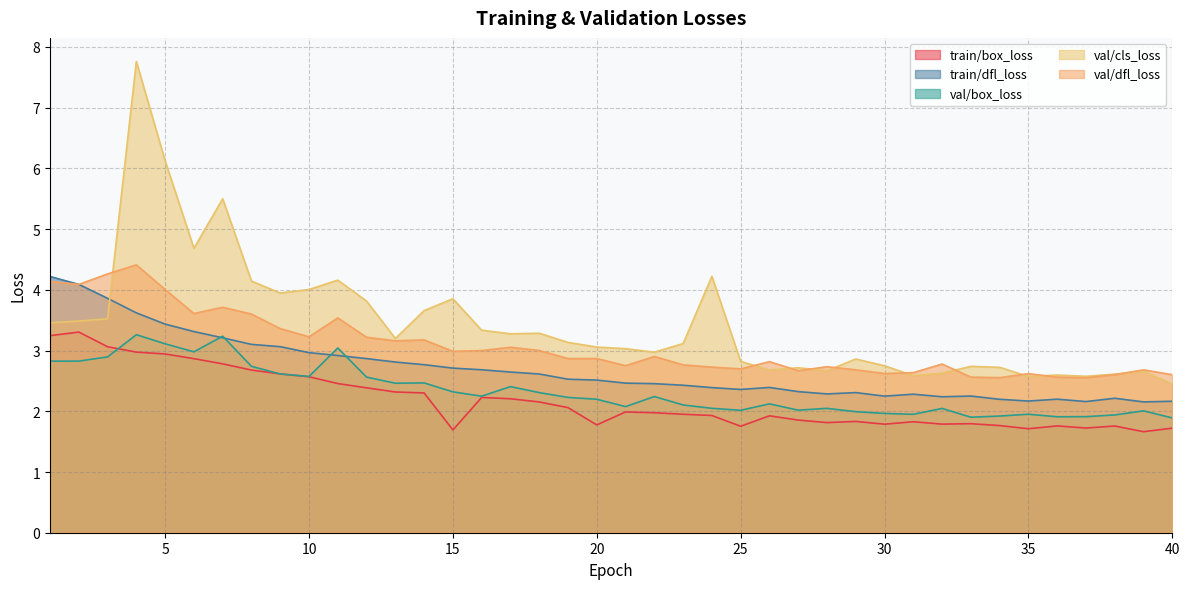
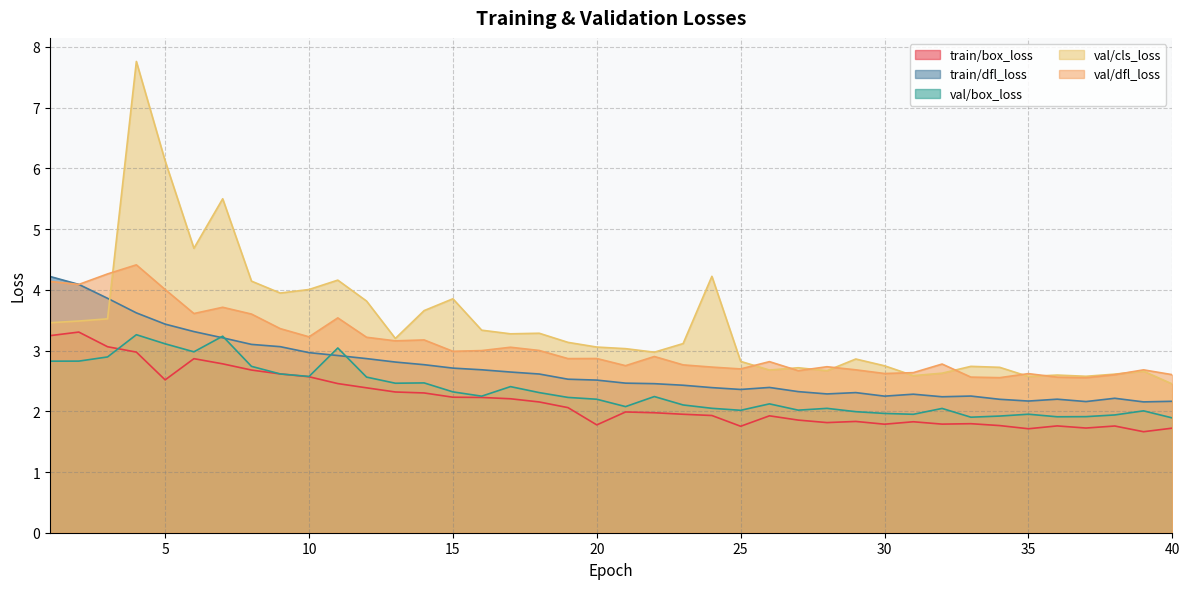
  {
    "train/box_loss": {
-     "5": 2.9,
-     "15": 1.7,
+     "5": 2.5,
+     "15": 2.2,
      "20": 1.8,
      "25": 1.8,
      "30": 1.8,
      "35": 1.7,
      "40": 1.7
    }
  }
